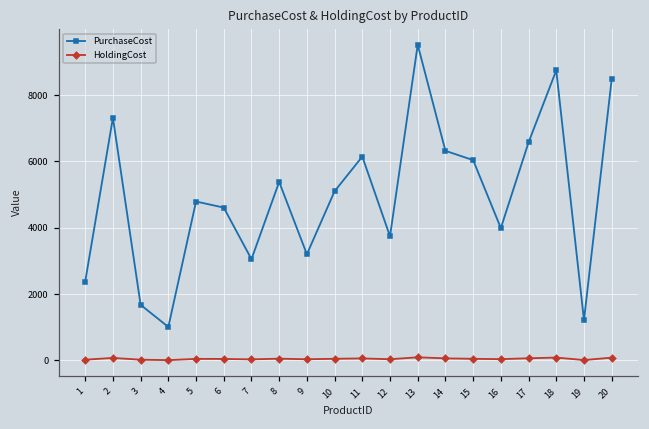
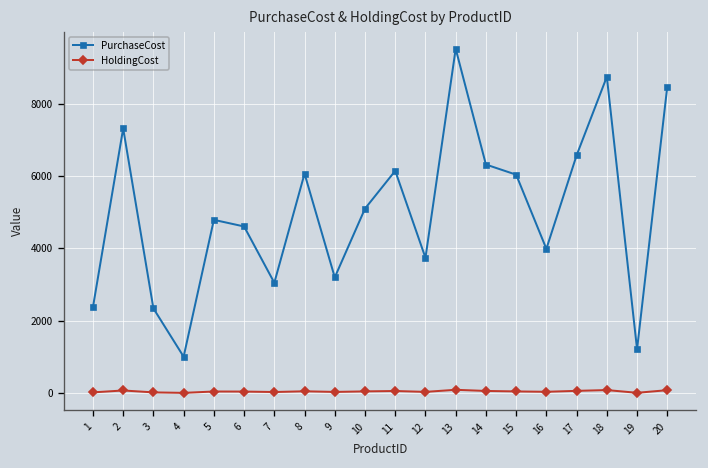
  {
    "PurchaseCost": {
      "1": 2400,
      "2": 7300,
-     "3": 1700,
+     "3": 2300,
      "4": 1000,
      "5": 4800,
      "6": 4600,
      "7": 3100,
-     "8": 5400,
+     "8": 6100,
      "9": 3200,
      "10": 5100,
      "11": 6100,
      "12": 3700,
      "13": 9500,
      "14": 6300,
      "15": 6000,
      "16": 4000,
      "17": 6600,
      "18": 8700,
      "19": 1200,
      "20": 8500
    },
    "HoldingCost": {
      "1": 0,
      "2": 100,
      "3": 0,
      "4": 0,
      "5": 0,
      "6": 0,
      "7": 0,
      "8": 100,
      "9": 0,
      "10": 100,
      "11": 100,
      "12": 0,
      "13": 100,
      "14": 100,
      "15": 0,
      "16": 0,
      "17": 100,
      "18": 100,
      "19": 0,
      "20": 100
    }
  }
